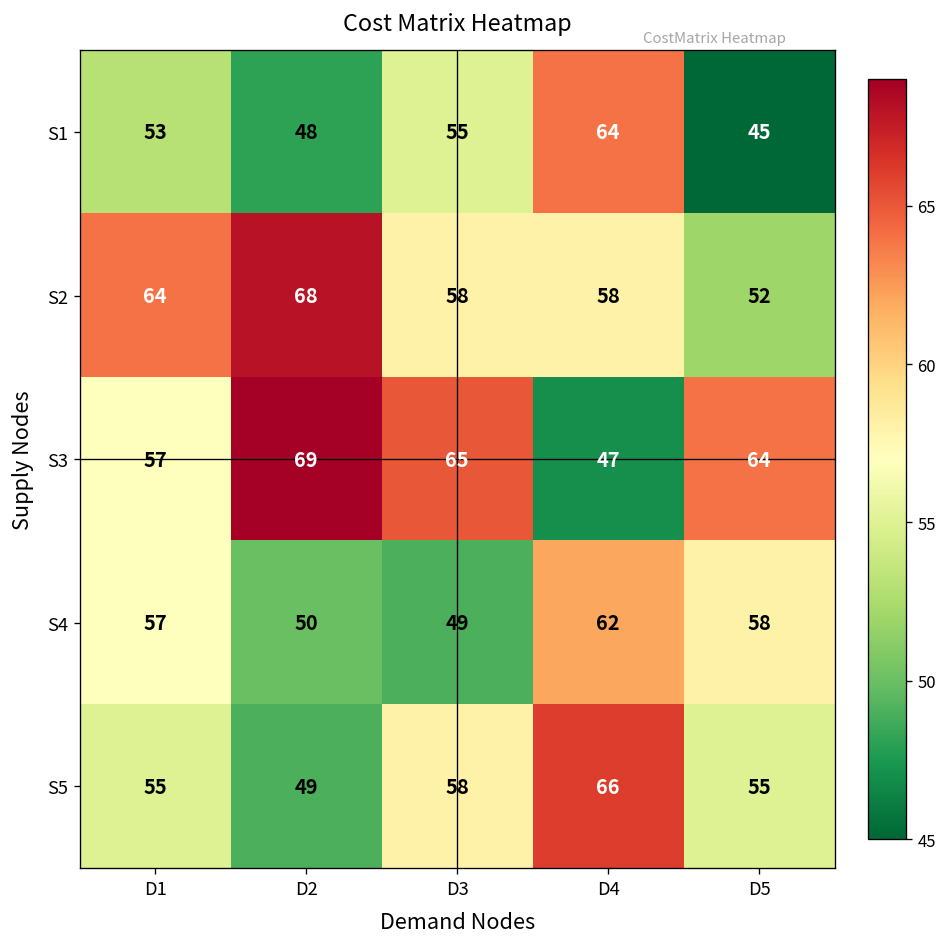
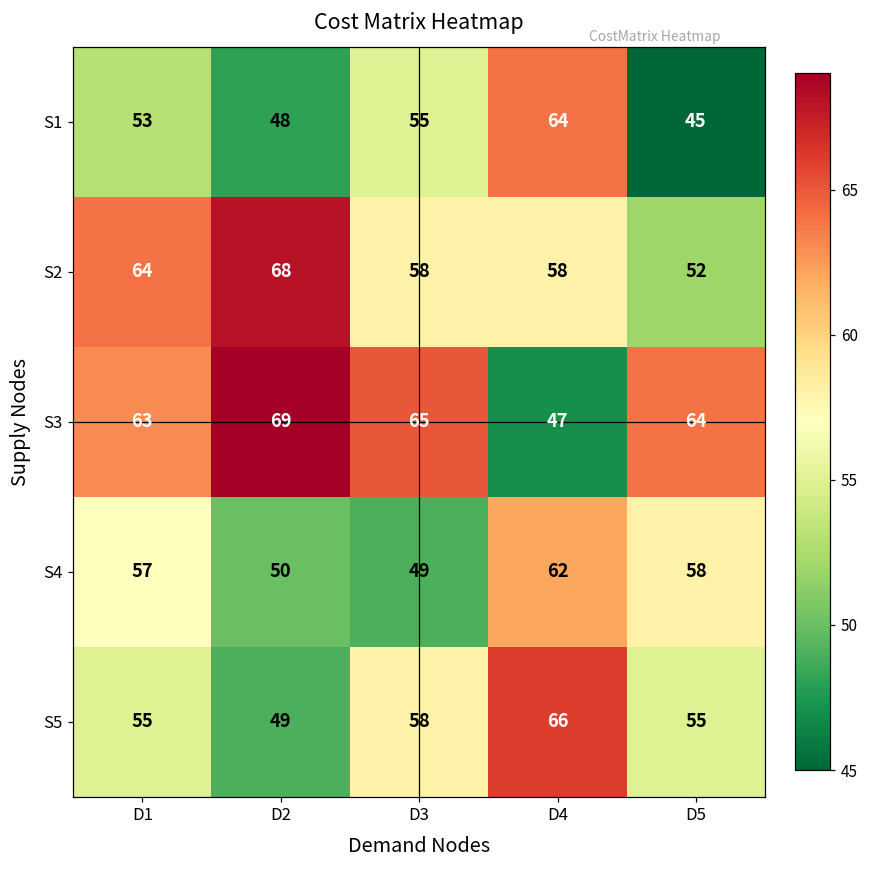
  {
    "S1": {
      "D1": 53,
      "D2": 48,
      "D3": 55,
      "D4": 64,
      "D5": 45
    },
    "S2": {
      "D1": 64,
      "D2": 68,
      "D3": 58,
      "D4": 58,
      "D5": 52
    },
    "S3": {
-     "D1": 57,
+     "D1": 63,
      "D2": 69,
      "D3": 65,
      "D4": 47,
      "D5": 64
    },
    "S4": {
      "D1": 57,
      "D2": 50,
      "D3": 49,
      "D4": 62,
      "D5": 58
    },
    "S5": {
      "D1": 55,
      "D2": 49,
      "D3": 58,
      "D4": 66,
      "D5": 55
    }
  }
